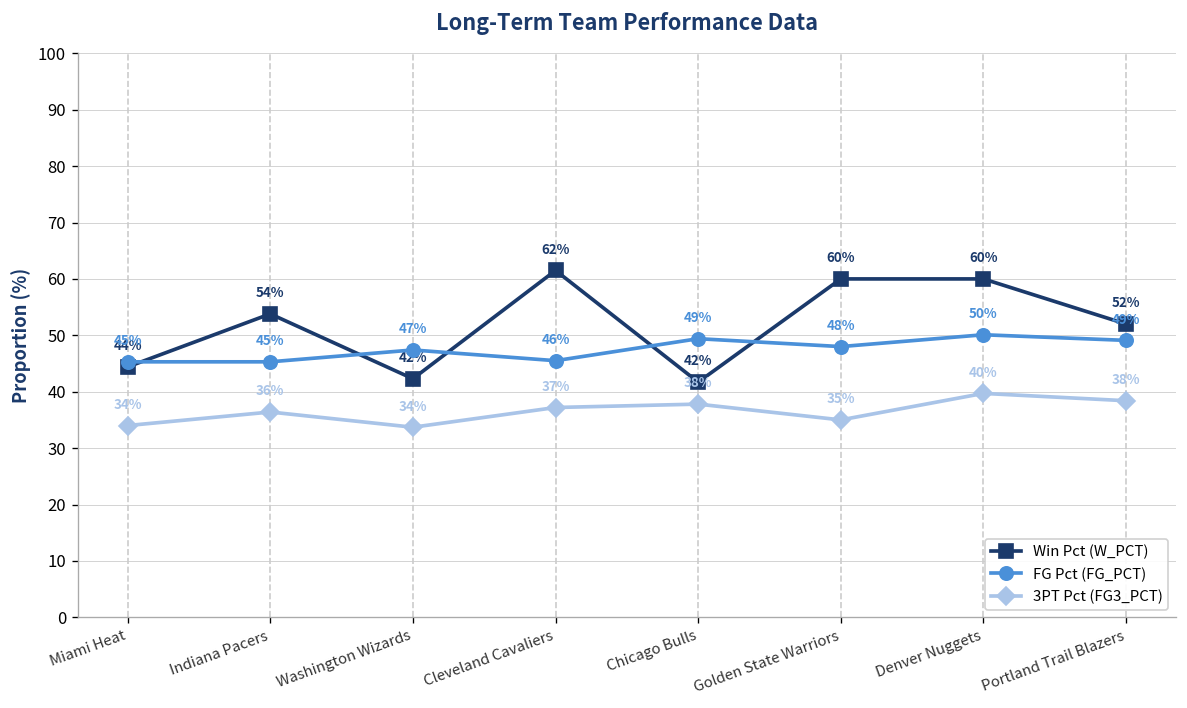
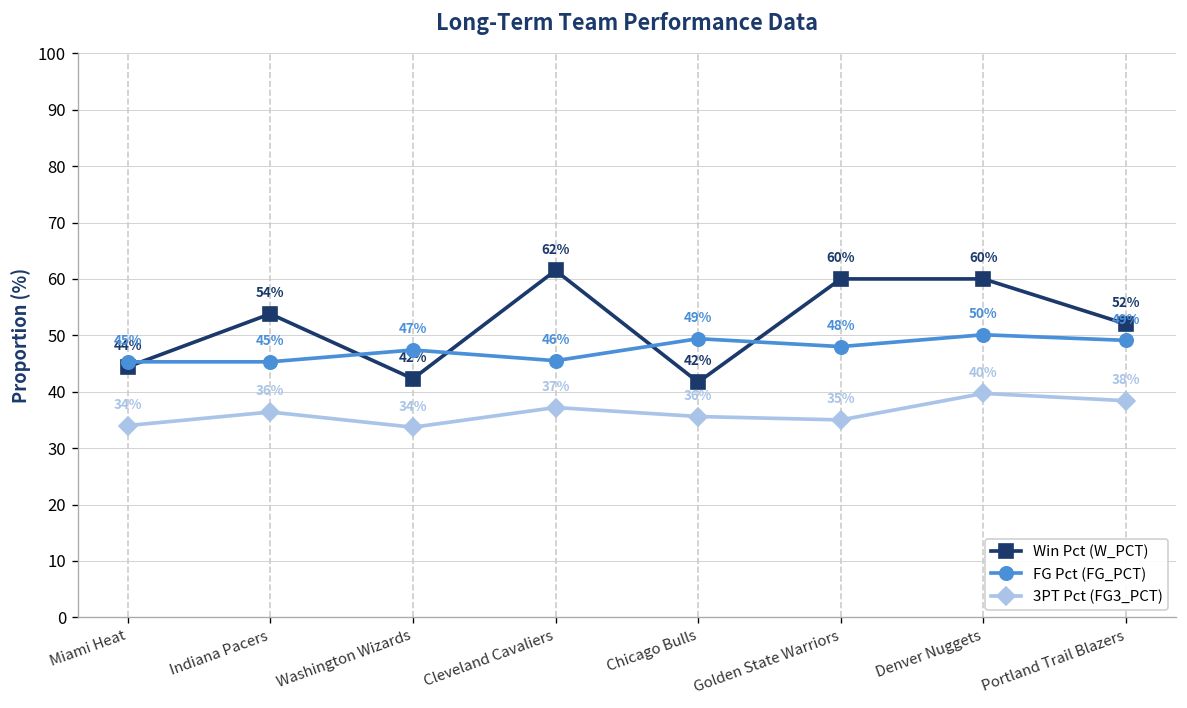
  {
    "Win Pct (W_PCT)": {
      "Indiana Pacers": "54%",
      "Cleveland Cavaliers": "62%",
      "Chicago Bulls": "42%",
      "Golden State Warriors": "60%",
      "Denver Nuggets": "60%",
      "Portland Trail Blazers": "52%"
    },
    "FG Pct (FG_PCT)": {
      "Indiana Pacers": "45%",
      "Washington Wizards": "47%",
      "Cleveland Cavaliers": "46%",
      "Chicago Bulls": "49%",
      "Golden State Warriors": "48%",
      "Denver Nuggets": "50%"
    },
    "3PT Pct (FG3_PCT)": {
      "Miami Heat": "34%",
      "Indiana Pacers": "36%",
      "Washington Wizards": "34%",
      "Cleveland Cavaliers": "37%",
-     "Chicago Bulls": "38%",
+     "Chicago Bulls": "36%",
      "Golden State Warriors": "35%",
      "Denver Nuggets": "40%",
      "Portland Trail Blazers": "38%"
    }
  }
